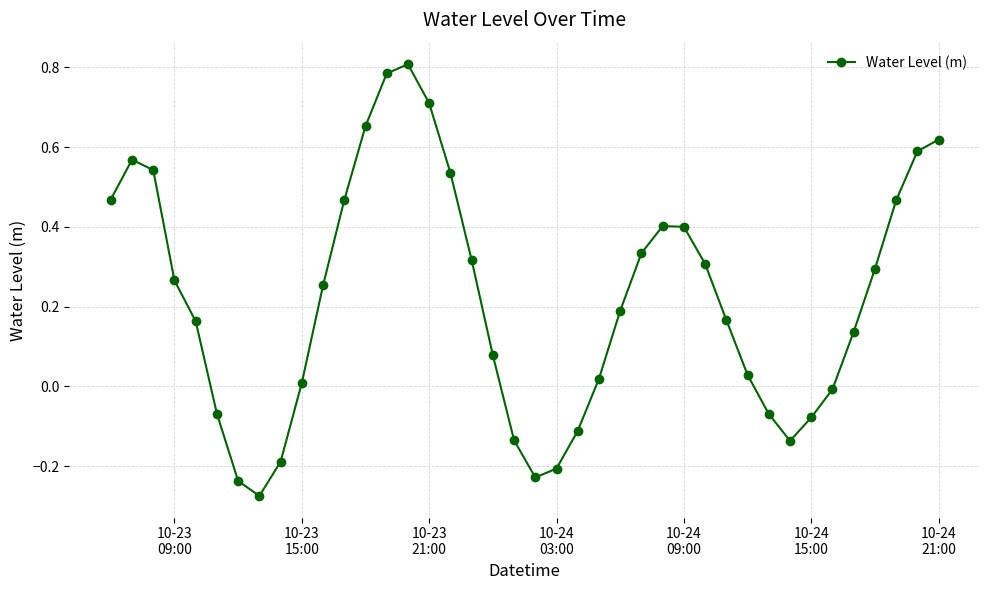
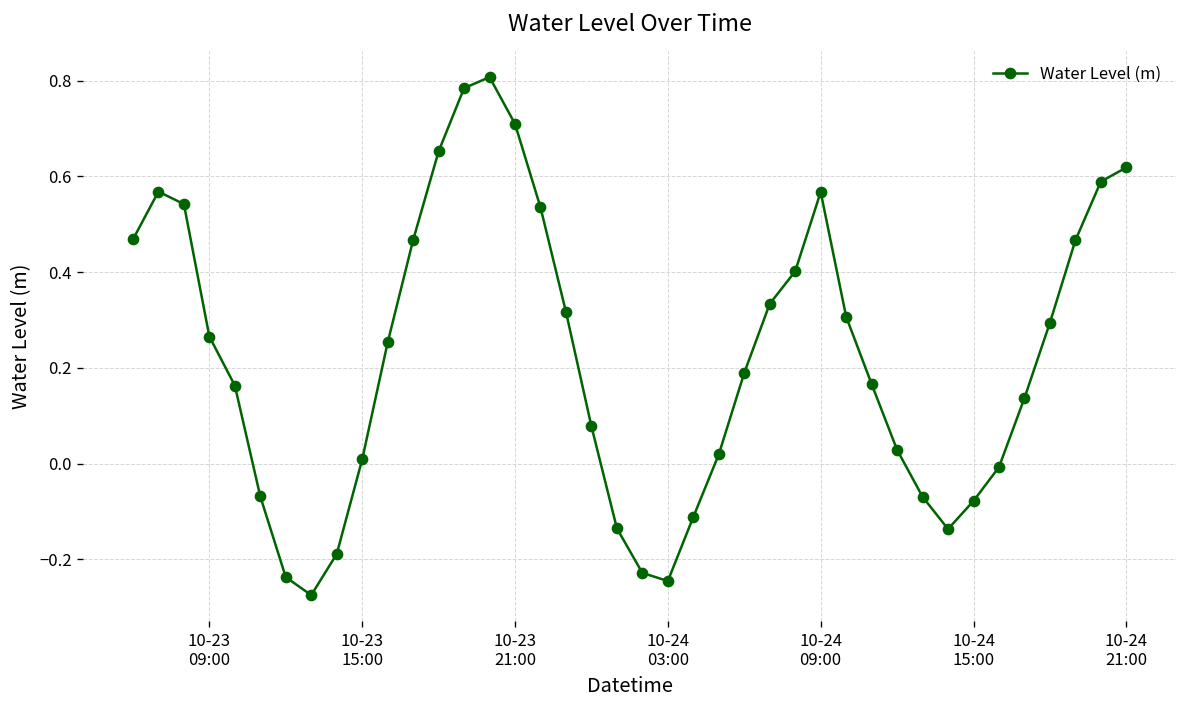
  {
    "10-23 09:00": 0.27,
    "10-23 15:00": 0.01,
    "10-23 21:00": 0.71,
-   "10-24 03:00": -0.21,
-   "10-24 09:00": 0.40,
+   "10-24 03:00": -0.24,
+   "10-24 09:00": 0.57,
    "10-24 15:00": -0.08,
    "10-24 21:00": 0.62
  }
